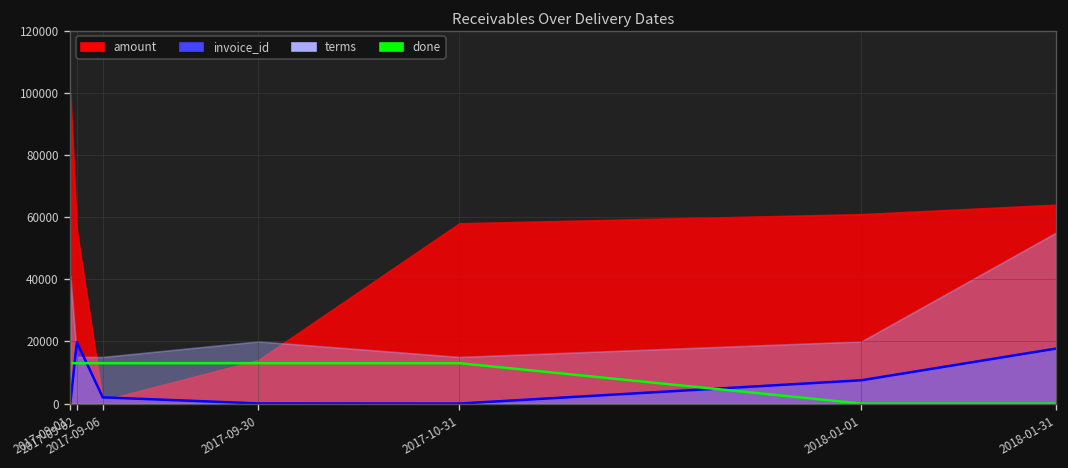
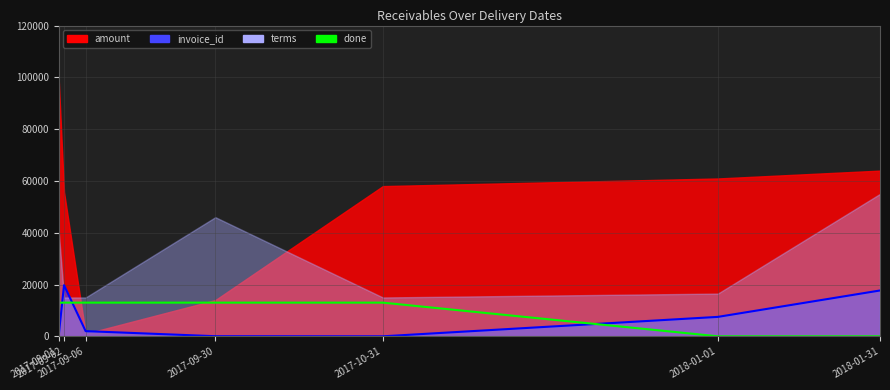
  {
    "invoice_id": {
      "2017-09-01": 0,
      "2017-09-02": 20000,
      "2017-09-06": 2000,
      "2017-09-30": 0,
      "2017-10-31": 0,
      "2018-01-01": 8000,
      "2018-01-31": 18000
    },
    "amount": {
      "2017-09-01": 100000,
      "2017-09-02": 56000,
      "2017-09-06": 1000,
      "2017-10-31": 58000,
      "2018-01-01": 61000,
      "2018-01-31": 64000
    },
    "done": {
      "2017-09-01": 13000,
      "2017-09-02": 13000,
      "2017-09-06": 13000,
      "2017-10-31": 13000,
      "2018-01-01": 0,
      "2018-01-31": 0
    },
    "terms": {
      "2017-09-01": 41000,
      "2017-09-02": 15000,
      "2017-09-06": 15000,
-     "2017-09-30": 20000,
+     "2017-09-30": 46000,
      "2017-10-31": 15000,
-     "2018-01-01": 20000,
+     "2018-01-01": 17000,
      "2018-01-31": 55000
    }
  }
